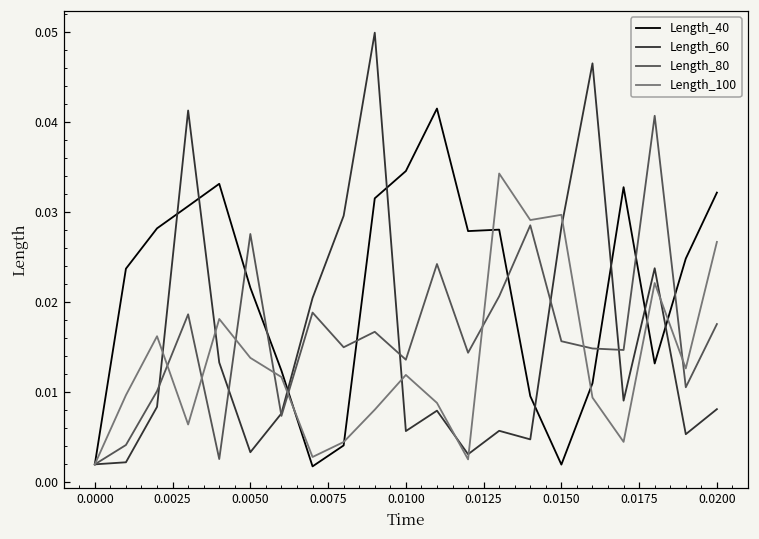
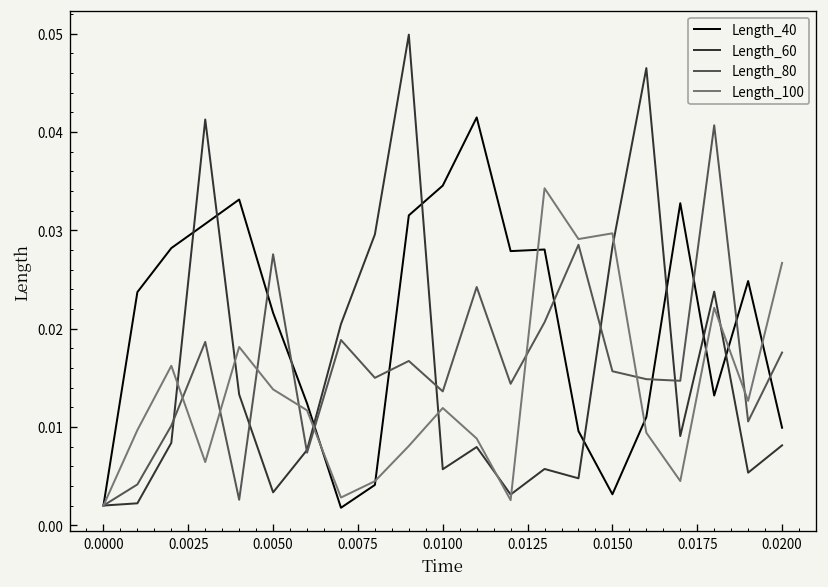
  {
    "Length_40": {
      "0.0050": 0.022,
      "0.0100": 0.035,
-     "0.0150": 0.002,
-     "0.0200": 0.032
+     "0.0150": 0.003,
+     "0.0200": 0.010
    }
  }
